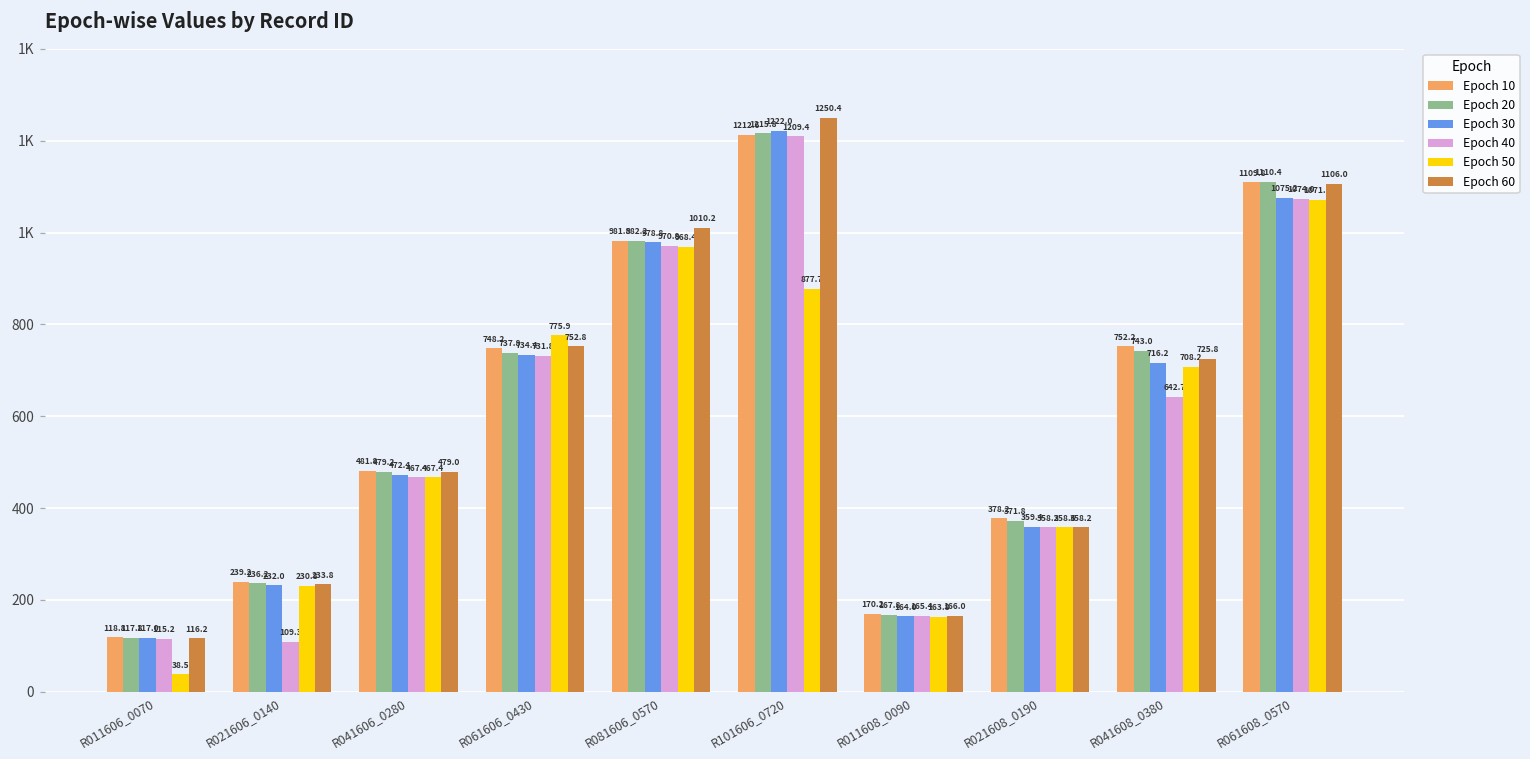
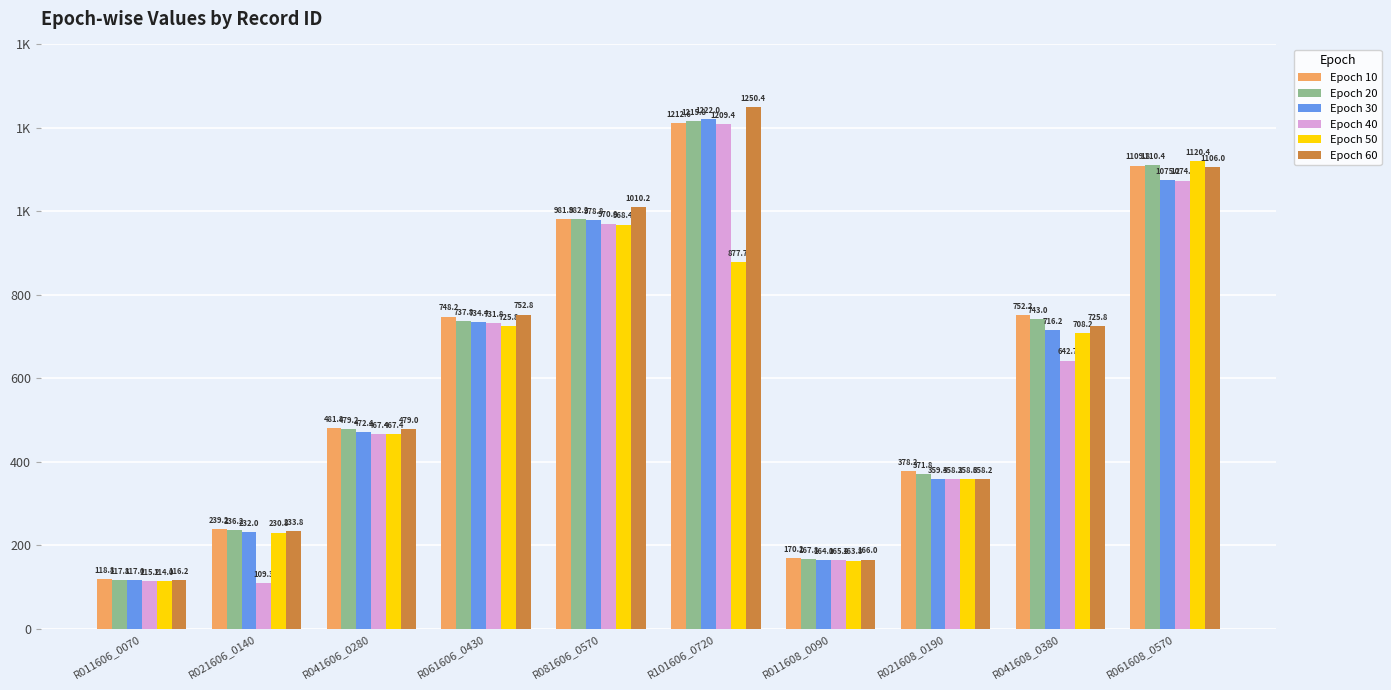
  {
    "Epoch 30": {
      "R041608_0380": 716.2
    },
    "Epoch 40": {
      "R021606_0140": 109.3,
      "R041608_0380": 642.7
    },
    "Epoch 50": {
-     "R011606_0070": 38.5,
-     "R061606_0430": 775.9,
+     "R011606_0070": 114.0,
+     "R061606_0430": 725.8,
      "R101606_0720": 877.7,
      "R041608_0380": 708.2,
-     "R061608_0570": 1071.0
+     "R061608_0570": 1120.4
    }
  }
